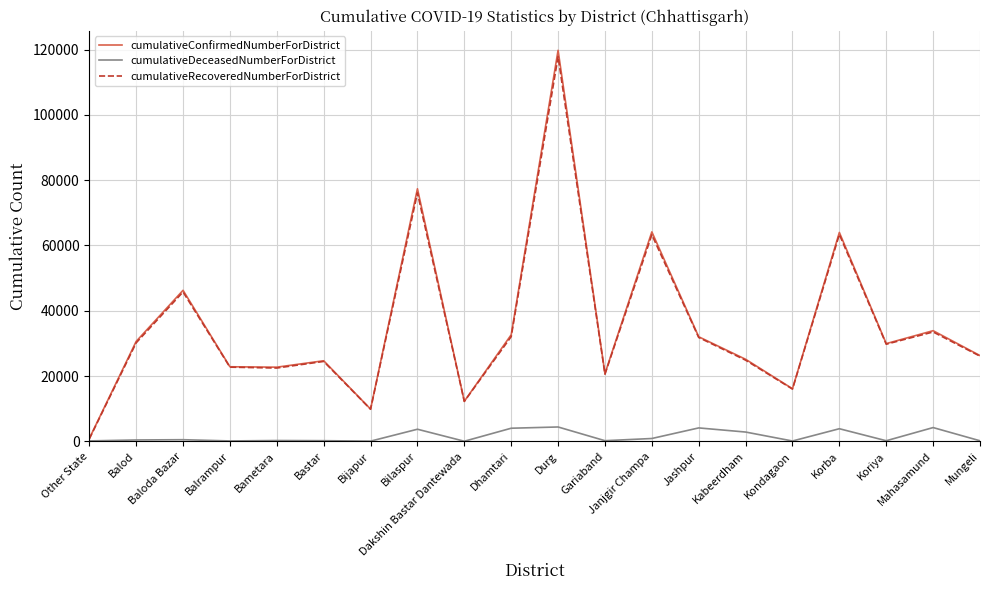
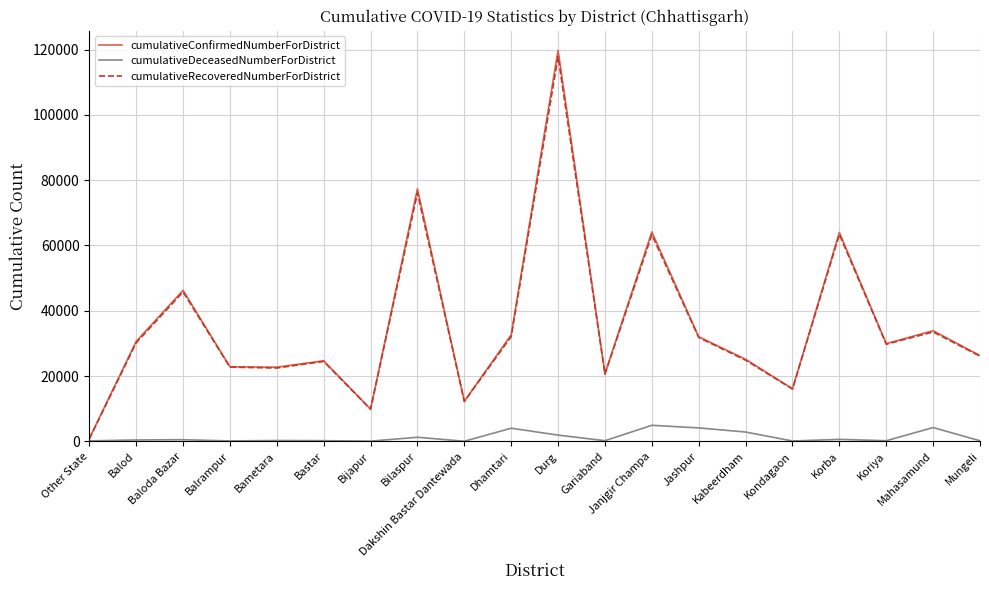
  {
    "cumulativeDeceasedNumberForDistrict": {
      "Balod": 0,
      "Baloda Bazar": 1000,
      "Balrampur": 0,
      "Bametara": 0,
      "Bastar": 0,
      "Bijapur": 0,
-     "Bilaspur": 4000,
+     "Bilaspur": 1000,
      "Dakshin Bastar Dantewada": 0,
      "Dhamtari": 4000,
-     "Durg": 4000,
+     "Durg": 2000,
      "Gariaband": 0,
-     "Janjgir Champa": 1000,
+     "Janjgir Champa": 5000,
      "Jashpur": 4000,
      "Kabeerdham": 3000,
      "Kondagaon": 0,
-     "Korba": 4000,
+     "Korba": 1000,
      "Koriya": 0,
      "Mahasamund": 4000,
      "Mungeli": 0
    }
  }
